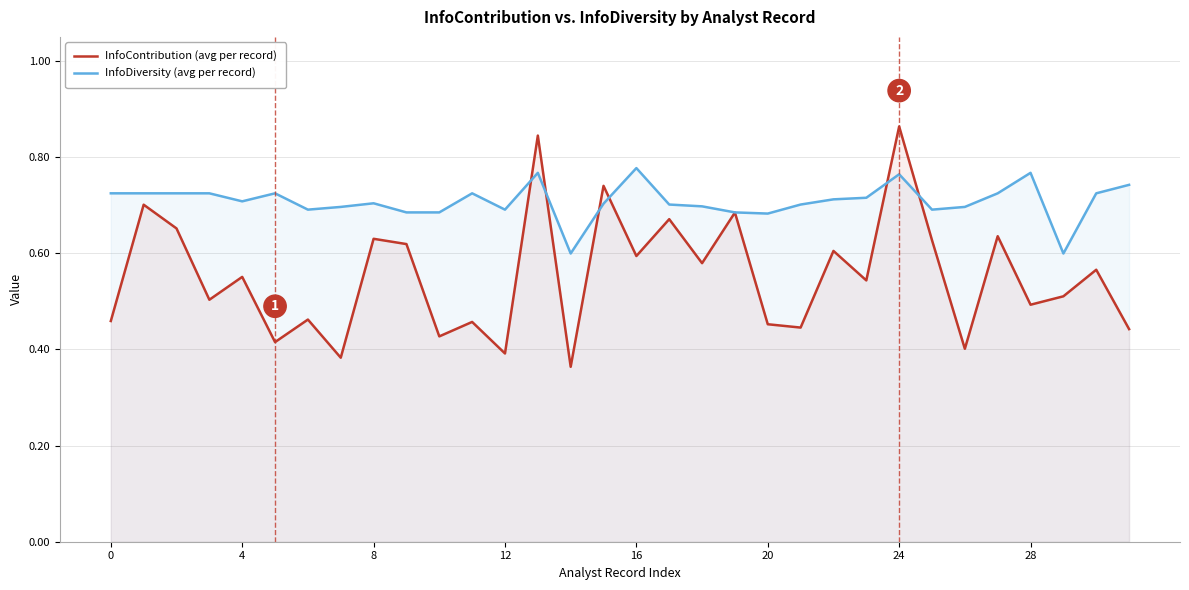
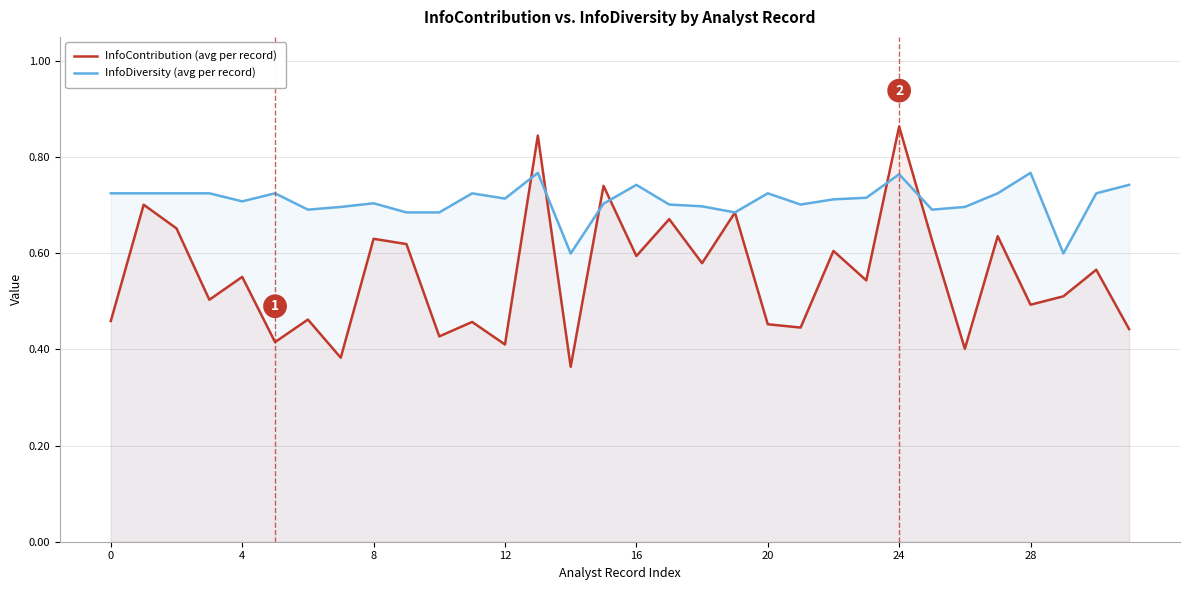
  {
    "InfoContribution (avg per record)": {
      "0": 0.46,
      "4": 0.55,
      "8": 0.63,
-     "12": 0.39,
+     "12": 0.41,
      "16": 0.59,
      "20": 0.45,
      "24": 0.86,
      "28": 0.49
    },
    "InfoDiversity (avg per record)": {
      "0": 0.72,
      "4": 0.71,
      "8": 0.70,
-     "12": 0.69,
-     "16": 0.78,
-     "20": 0.68,
+     "12": 0.71,
+     "16": 0.74,
+     "20": 0.72,
      "24": 0.76,
      "28": 0.77
    }
  }
